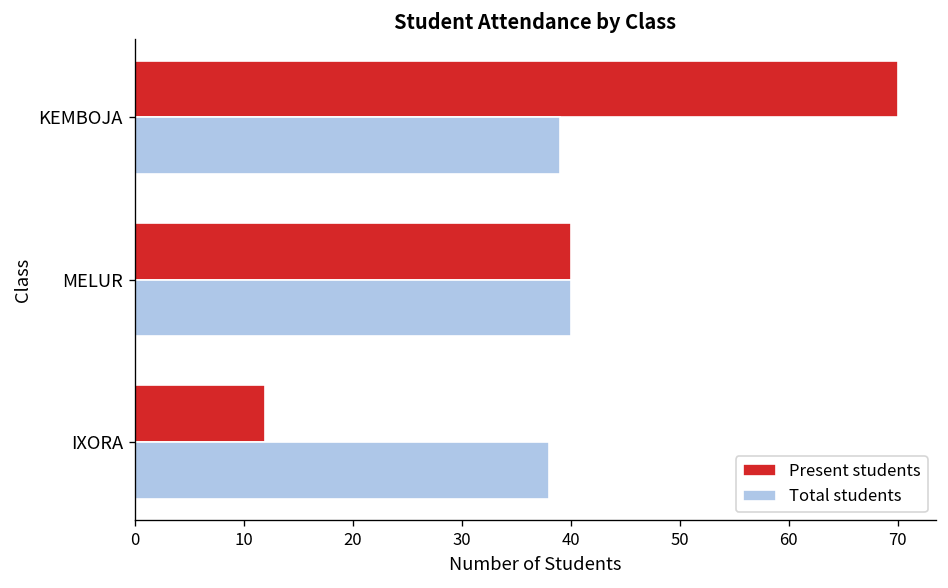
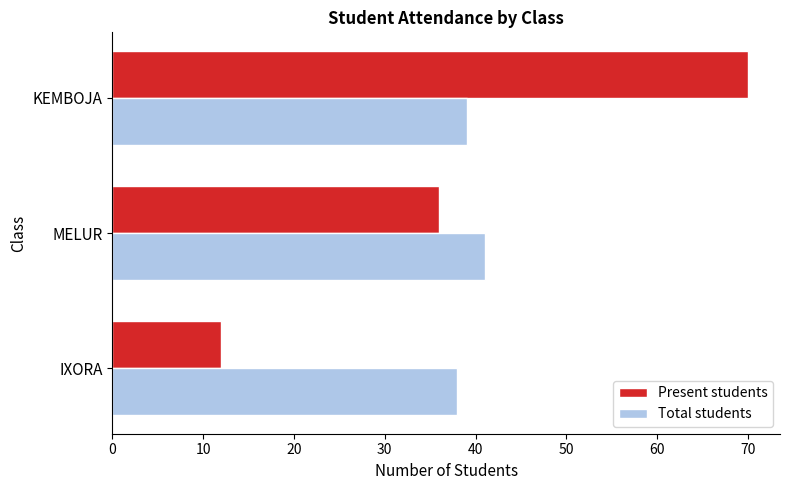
  {
    "Present students": {
      "KEMBOJA": 70,
-     "MELUR": 40,
+     "MELUR": 36,
      "IXORA": 12
    },
    "Total students": {
      "KEMBOJA": 39,
-     "MELUR": 40,
+     "MELUR": 41,
      "IXORA": 38
    }
  }
